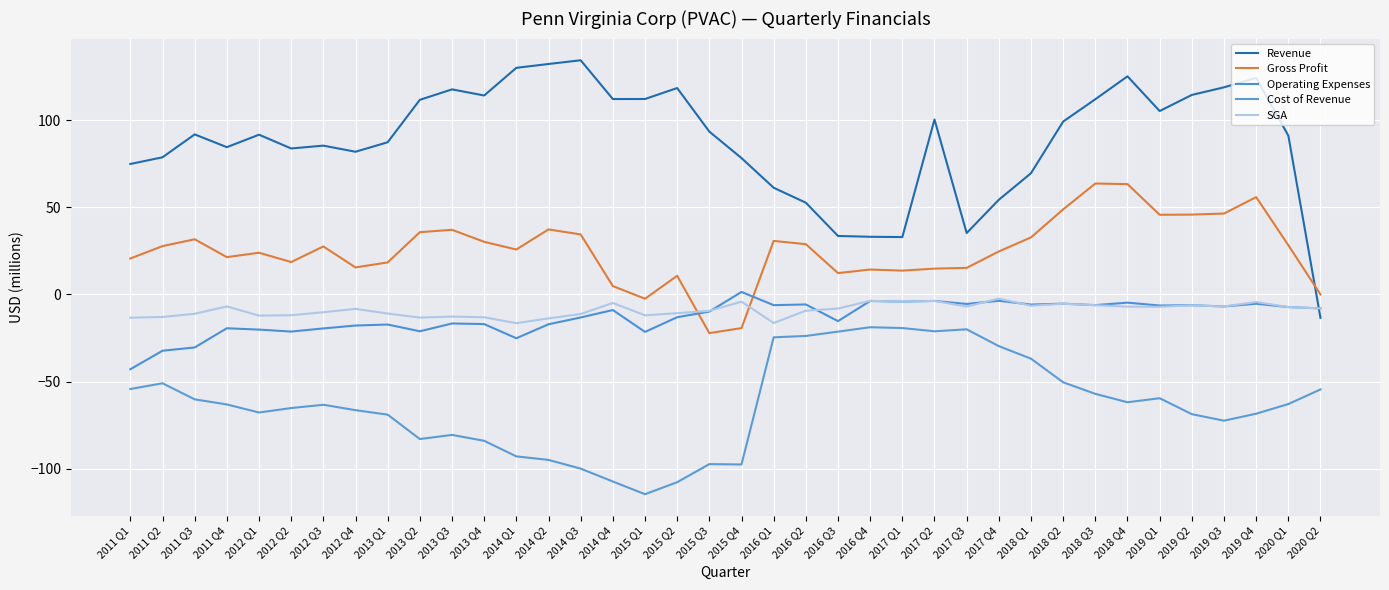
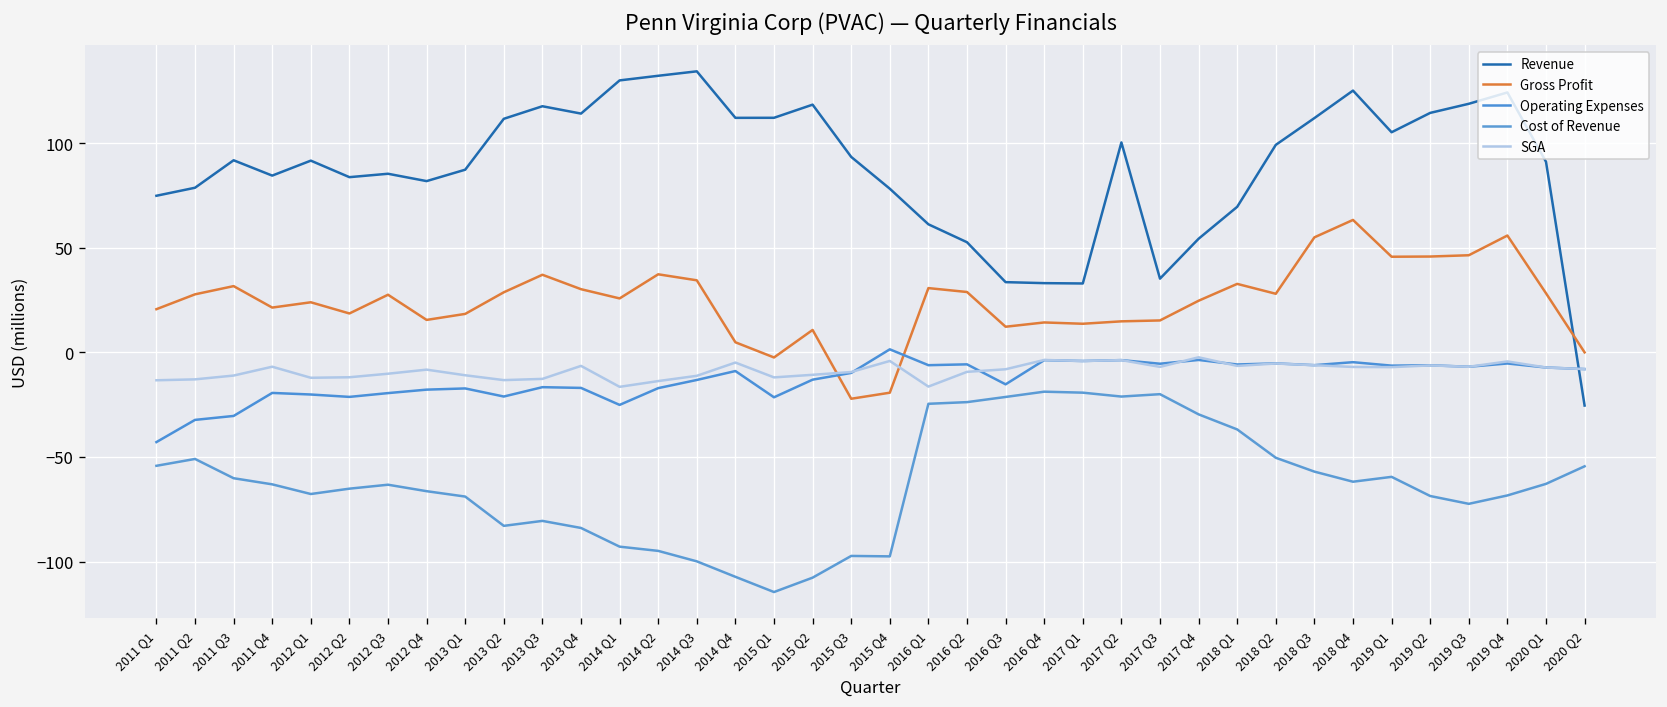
  {
    "Revenue": {
      "2011 Q1": 75,
      "2011 Q2": 79,
      "2011 Q3": 92,
      "2011 Q4": 84,
      "2012 Q1": 92,
      "2012 Q2": 84,
      "2012 Q3": 85,
      "2012 Q4": 82,
      "2013 Q1": 87,
      "2013 Q2": 112,
      "2013 Q3": 118,
      "2013 Q4": 114,
      "2014 Q1": 130,
      "2014 Q2": 132,
      "2014 Q3": 134,
      "2014 Q4": 112,
      "2015 Q1": 112,
      "2015 Q2": 118,
      "2015 Q3": 93,
      "2015 Q4": 78,
      "2016 Q1": 61,
      "2016 Q2": 53,
      "2016 Q3": 34,
      "2016 Q4": 33,
      "2017 Q1": 33,
      "2017 Q2": 100,
      "2017 Q3": 35,
      "2017 Q4": 54,
      "2018 Q1": 70,
      "2018 Q2": 99,
      "2018 Q3": 112,
      "2018 Q4": 125,
      "2019 Q1": 105,
      "2019 Q2": 114,
      "2019 Q3": 119,
      "2020 Q1": 91,
-     "2020 Q2": -13
+     "2020 Q2": -25
    },
    "Gross Profit": {
      "2011 Q1": 21,
      "2011 Q2": 28,
      "2011 Q3": 32,
      "2011 Q4": 21,
      "2012 Q1": 24,
      "2012 Q2": 19,
      "2012 Q3": 28,
      "2012 Q4": 16,
      "2013 Q1": 18,
-     "2013 Q2": 36,
+     "2013 Q2": 29,
      "2013 Q3": 37,
      "2013 Q4": 30,
      "2014 Q1": 26,
      "2014 Q2": 37,
      "2014 Q3": 34,
      "2014 Q4": 5,
      "2015 Q1": -2,
      "2015 Q2": 11,
      "2015 Q3": -22,
      "2015 Q4": -19,
      "2016 Q1": 31,
      "2016 Q2": 29,
      "2016 Q3": 12,
      "2016 Q4": 14,
      "2017 Q1": 14,
      "2017 Q2": 15,
      "2017 Q3": 15,
      "2017 Q4": 25,
      "2018 Q1": 33,
-     "2018 Q2": 49,
-     "2018 Q3": 64,
+     "2018 Q2": 28,
+     "2018 Q3": 55,
      "2018 Q4": 63,
      "2019 Q1": 46,
      "2019 Q2": 46,
      "2019 Q3": 46,
      "2019 Q4": 56,
      "2020 Q1": 28,
      "2020 Q2": 0
    },
    "SGA": {
      "2011 Q1": -13,
      "2011 Q2": -13,
      "2011 Q3": -11,
      "2011 Q4": -7,
      "2012 Q1": -12,
      "2012 Q2": -12,
      "2012 Q3": -10,
      "2012 Q4": -8,
      "2013 Q1": -11,
      "2013 Q2": -13,
      "2013 Q3": -13,
-     "2013 Q4": -13,
+     "2013 Q4": -6,
      "2014 Q1": -16,
      "2014 Q2": -14,
      "2014 Q3": -11,
      "2014 Q4": -5,
      "2015 Q1": -12,
      "2015 Q2": -11,
      "2015 Q4": -4,
      "2016 Q1": -16,
      "2016 Q2": -9,
      "2016 Q3": -8,
      "2017 Q3": -7,
      "2018 Q4": -7
    }
  }
